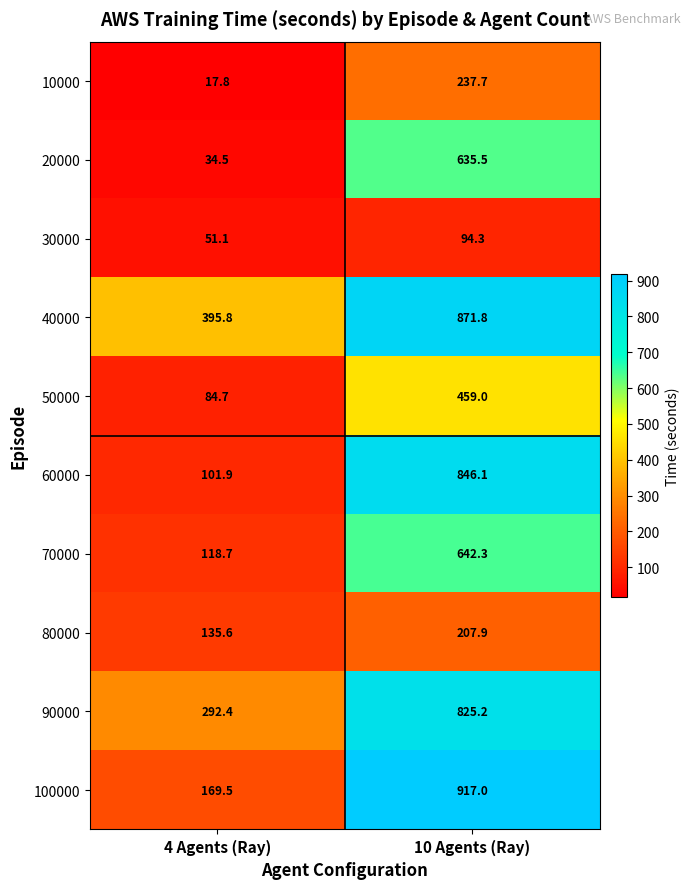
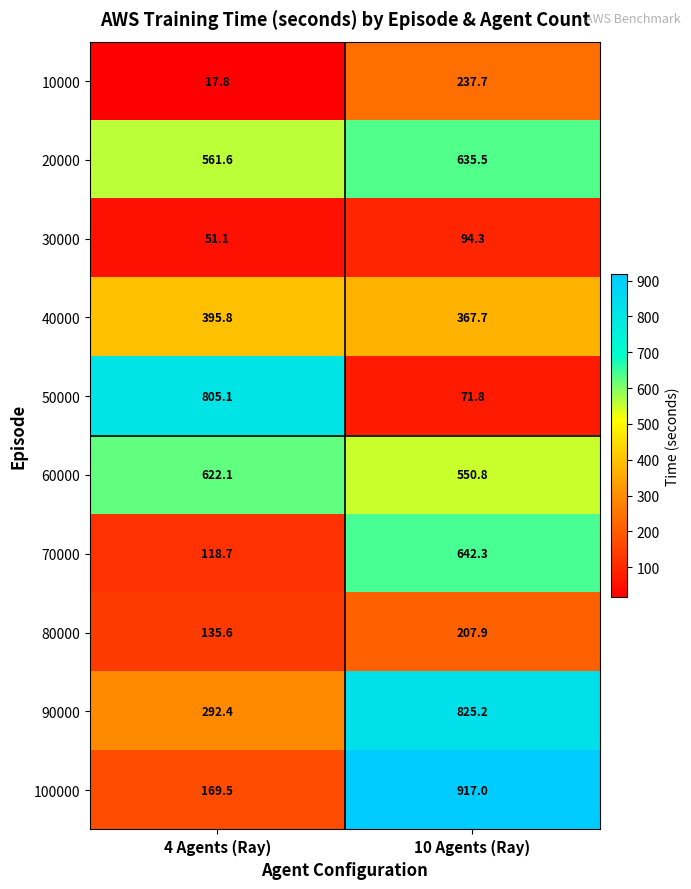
  {
    "10000": {
      "4 Agents (Ray)": 17.8,
      "10 Agents (Ray)": 237.7
    },
    "20000": {
-     "4 Agents (Ray)": 34.5,
+     "4 Agents (Ray)": 561.6,
      "10 Agents (Ray)": 635.5
    },
    "30000": {
      "4 Agents (Ray)": 51.1,
      "10 Agents (Ray)": 94.3
    },
    "40000": {
      "4 Agents (Ray)": 395.8,
-     "10 Agents (Ray)": 871.8
+     "10 Agents (Ray)": 367.7
    },
    "50000": {
-     "4 Agents (Ray)": 84.7,
-     "10 Agents (Ray)": 459.0
+     "4 Agents (Ray)": 805.1,
+     "10 Agents (Ray)": 71.8
    },
    "60000": {
-     "4 Agents (Ray)": 101.9,
-     "10 Agents (Ray)": 846.1
+     "4 Agents (Ray)": 622.1,
+     "10 Agents (Ray)": 550.8
    },
    "70000": {
      "4 Agents (Ray)": 118.7,
      "10 Agents (Ray)": 642.3
    },
    "80000": {
      "4 Agents (Ray)": 135.6,
      "10 Agents (Ray)": 207.9
    },
    "90000": {
      "4 Agents (Ray)": 292.4,
      "10 Agents (Ray)": 825.2
    },
    "100000": {
      "4 Agents (Ray)": 169.5,
      "10 Agents (Ray)": 917.0
    }
  }
